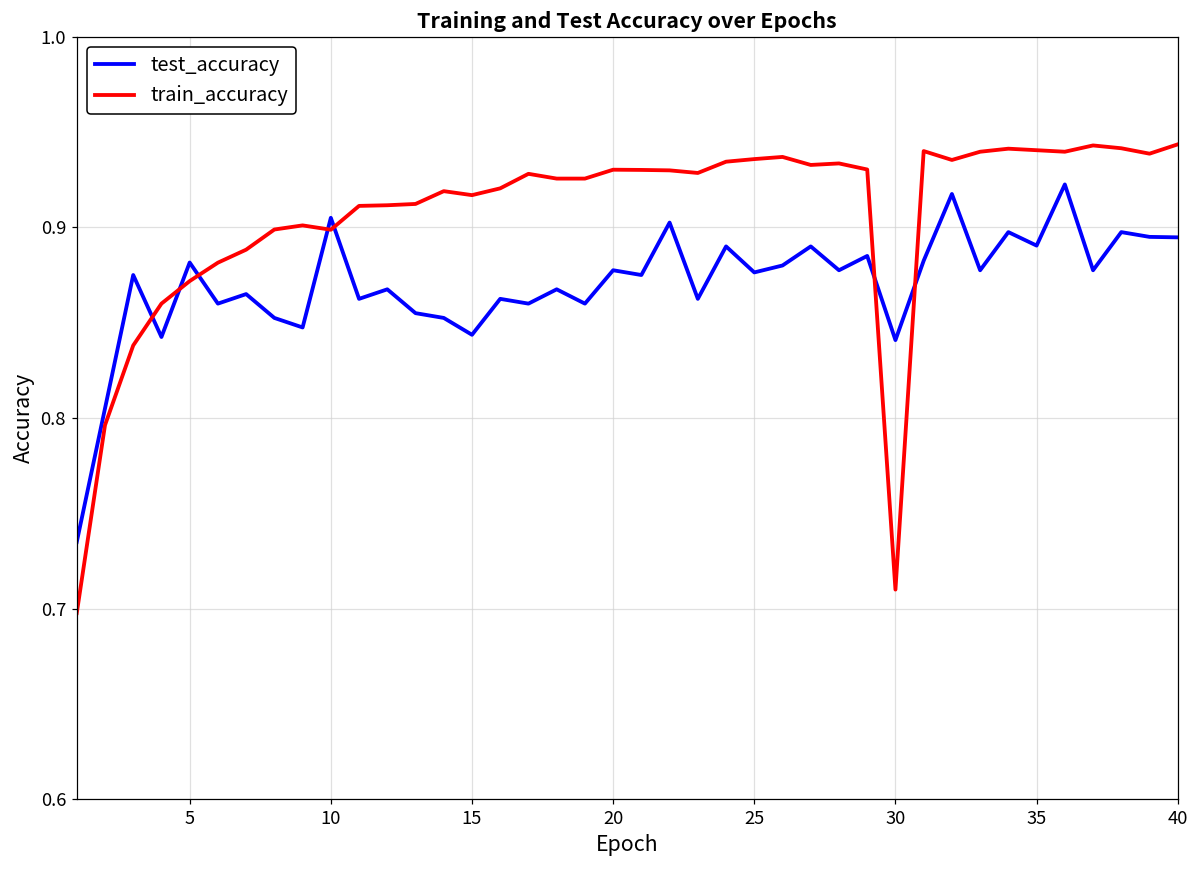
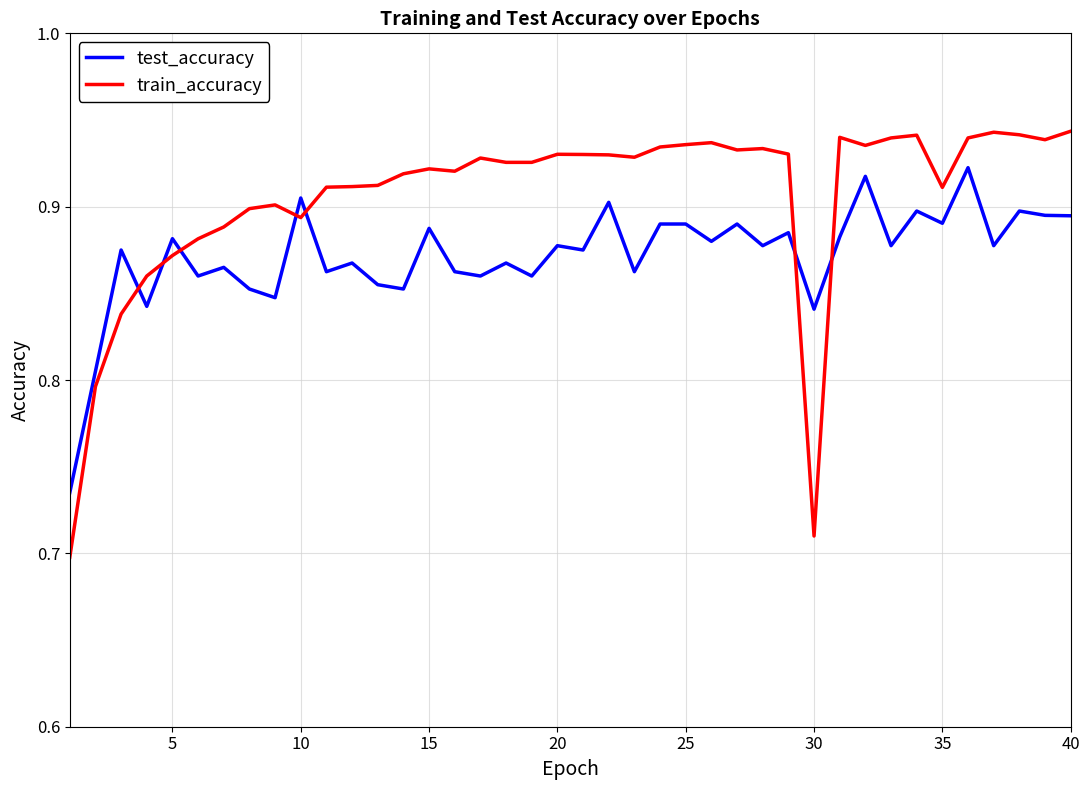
  {
    "test_accuracy": {
      "5": 0.882,
      "10": 0.905,
-     "15": 0.844,
+     "15": 0.887,
      "20": 0.877,
-     "25": 0.876,
+     "25": 0.890,
      "30": 0.841,
      "35": 0.890,
      "40": 0.895
    },
    "train_accuracy": {
      "5": 0.872,
-     "10": 0.899,
-     "15": 0.917,
+     "10": 0.894,
+     "15": 0.922,
      "20": 0.930,
      "25": 0.936,
      "30": 0.710,
-     "35": 0.940,
+     "35": 0.911,
      "40": 0.944
    }
  }
